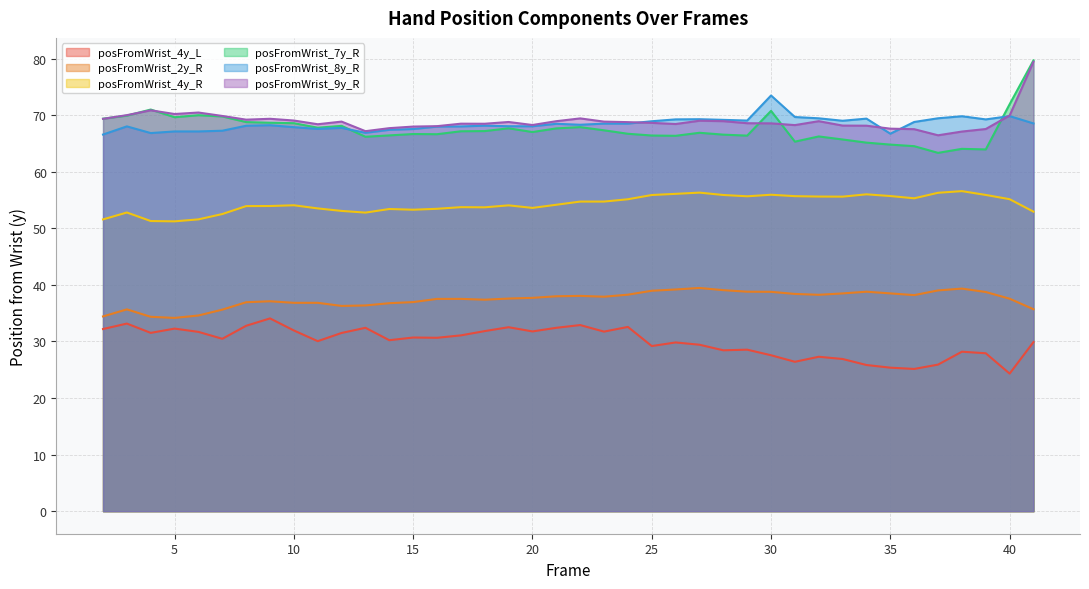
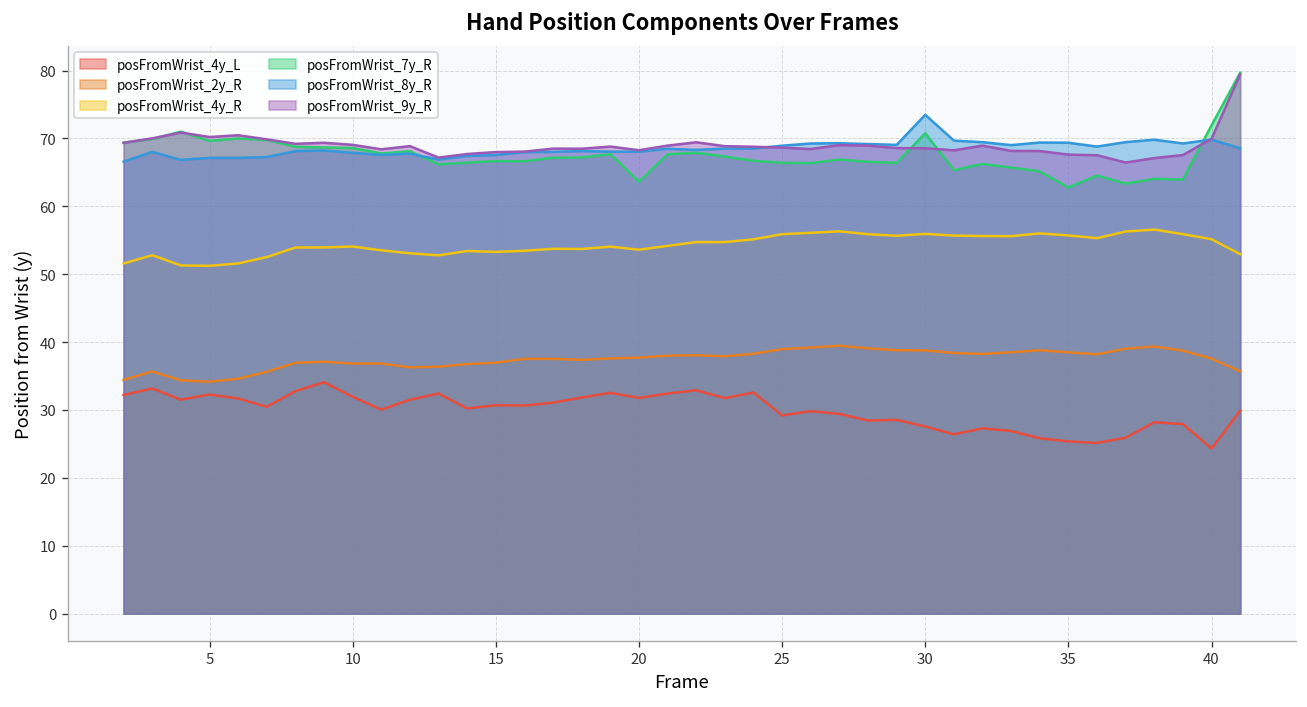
  {
    "posFromWrist_7y_R": {
      "5": 70,
      "10": 69,
      "15": 67,
-     "20": 67,
+     "20": 64,
      "25": 66,
      "30": 71,
-     "35": 65,
+     "35": 63,
      "40": 72
    },
    "posFromWrist_8y_R": {
      "5": 67,
      "10": 68,
      "30": 73,
-     "35": 67
+     "35": 69
    },
    "posFromWrist_9y_R": {
      "5": 70,
      "10": 69,
      "30": 69,
      "35": 68
    }
  }
